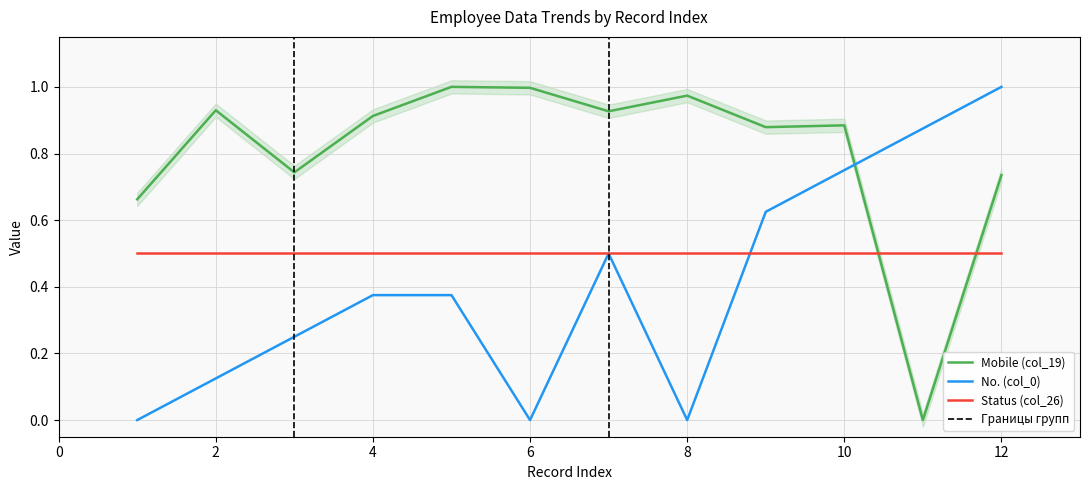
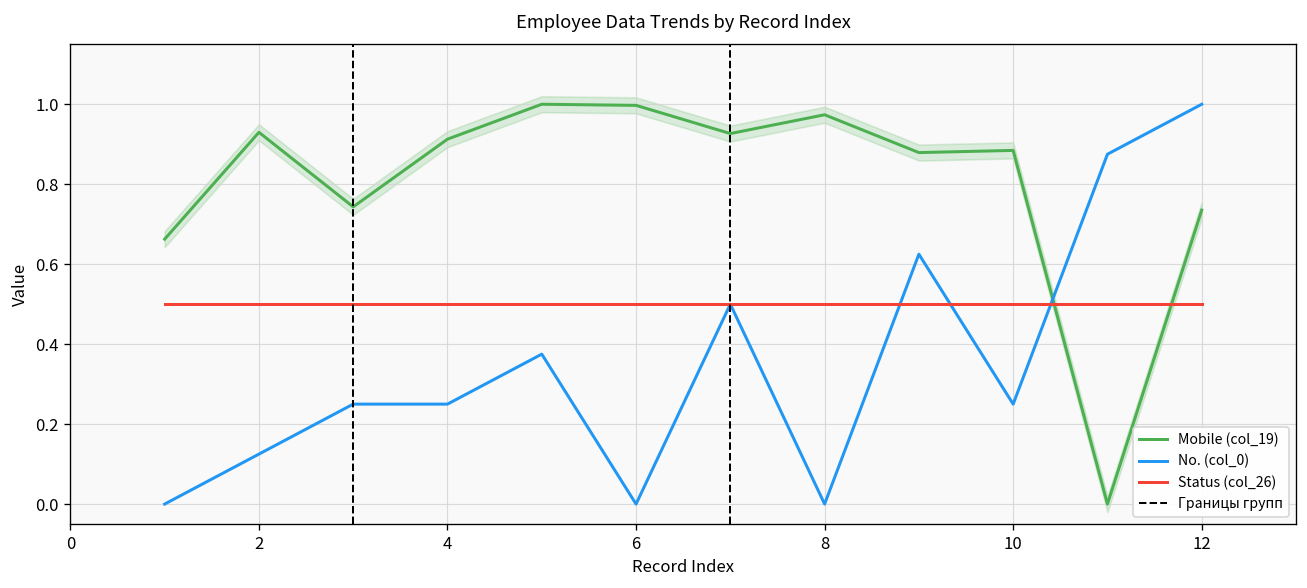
  {
    "No. (col_0)": {
      "2": 0.13,
-     "4": 0.38,
+     "4": 0.25,
      "6": 0.00,
      "8": 0.00,
-     "10": 0.75,
+     "10": 0.25,
      "12": 1.00
    },
    "Status (col_26)": {
      "2": 0.50,
      "4": 0.50,
      "6": 0.50,
      "8": 0.50,
      "10": 0.50,
      "12": 0.50
    }
  }
